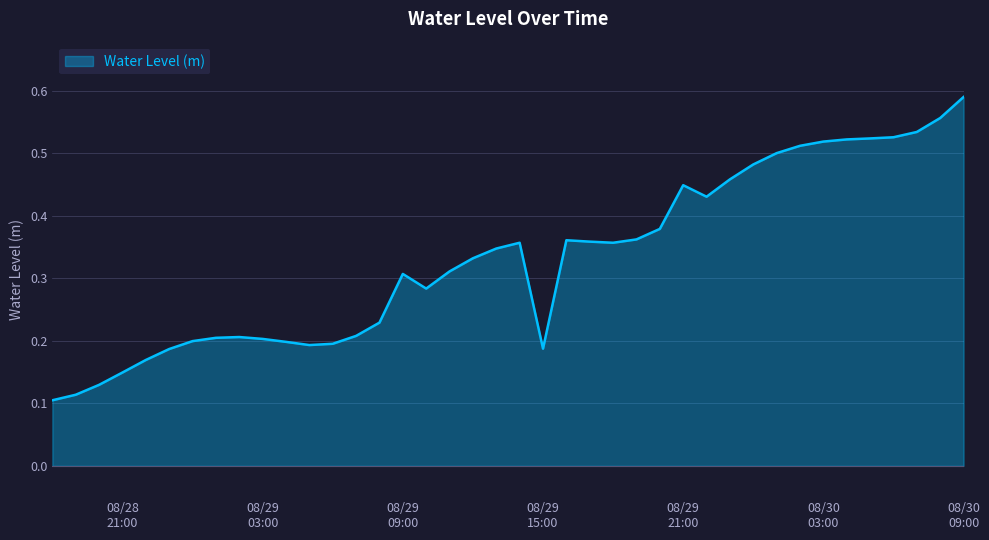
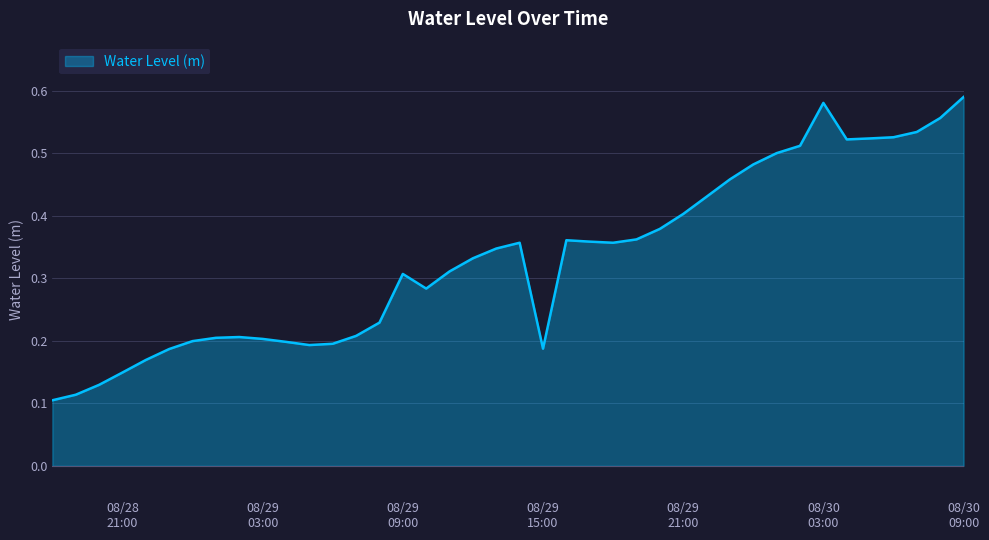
  {
    "08/28 21:00": 0.15,
    "08/29 03:00": 0.20,
    "08/29 09:00": 0.31,
    "08/29 15:00": 0.19,
-   "08/29 21:00": 0.45,
-   "08/30 03:00": 0.52,
+   "08/29 21:00": 0.40,
+   "08/30 03:00": 0.58,
    "08/30 09:00": 0.59
  }
